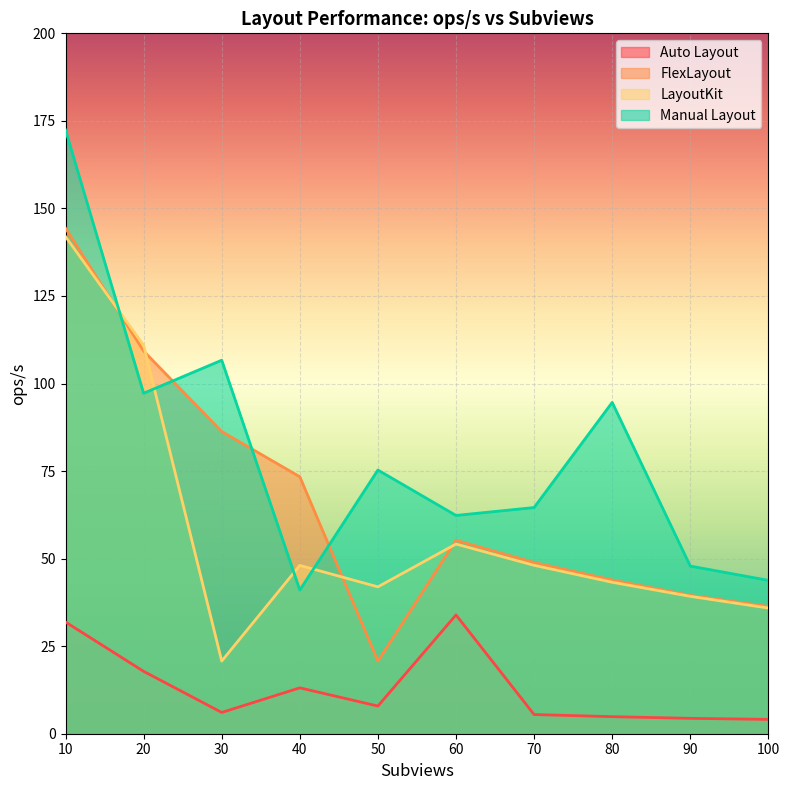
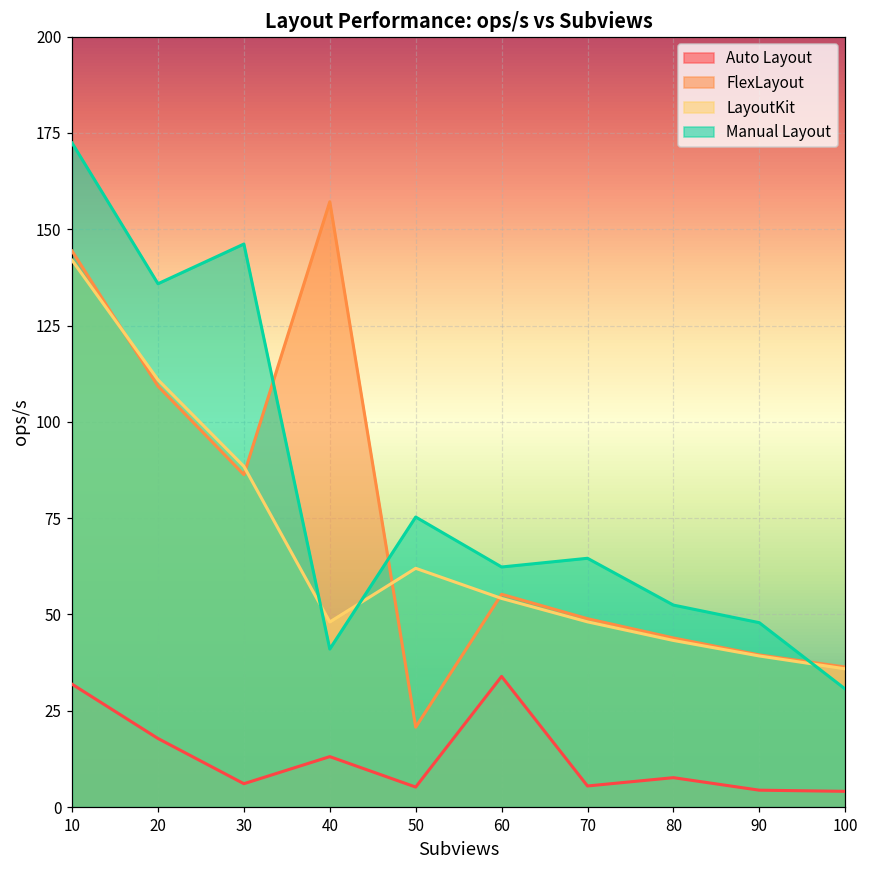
  {
    "Auto Layout": {
      "10": 32,
      "20": 18,
      "30": 6,
      "40": 13,
-     "50": 8,
+     "50": 5,
      "60": 34,
      "70": 5,
-     "80": 5,
+     "80": 8,
      "90": 4,
      "100": 4
    },
    "FlexLayout": {
      "10": 144,
      "20": 109,
      "30": 86,
-     "40": 73,
+     "40": 157,
      "50": 21,
      "60": 55,
      "70": 49
    },
    "LayoutKit": {
      "10": 142,
      "20": 111,
-     "30": 21,
+     "30": 88,
      "40": 48,
-     "50": 42,
+     "50": 62,
      "60": 54,
      "70": 48
    },
    "Manual Layout": {
      "10": 172,
-     "20": 97,
-     "30": 107,
+     "20": 136,
+     "30": 146,
      "40": 41,
      "50": 75,
      "60": 62,
      "70": 65,
-     "80": 95,
+     "80": 52,
      "90": 48,
-     "100": 44
+     "100": 31
    }
  }
